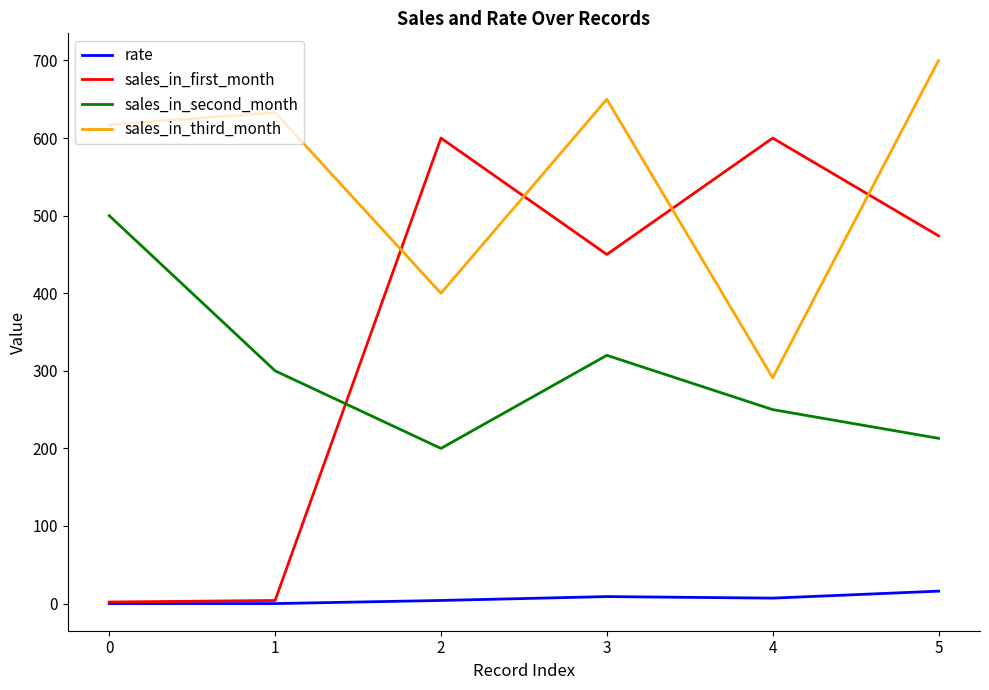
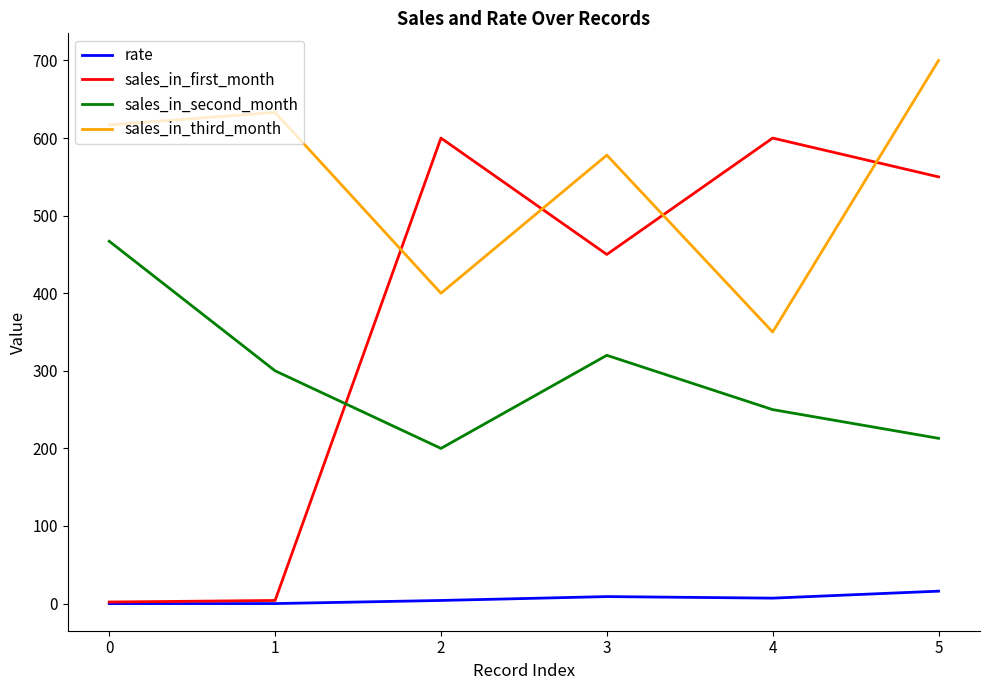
  {
    "rate": {
      "1": 0,
      "2": 0,
      "3": 10,
      "4": 10,
      "5": 20
    },
    "sales_in_first_month": {
      "1": 0,
      "2": 600,
      "3": 450,
      "4": 600,
-     "5": 470
+     "5": 550
    },
    "sales_in_second_month": {
-     "0": 500,
+     "0": 470,
      "1": 300,
      "2": 200,
      "3": 320,
      "4": 250,
      "5": 210
    },
    "sales_in_third_month": {
      "2": 400,
-     "3": 650,
-     "4": 290,
+     "3": 580,
+     "4": 350,
      "5": 700
    }
  }
